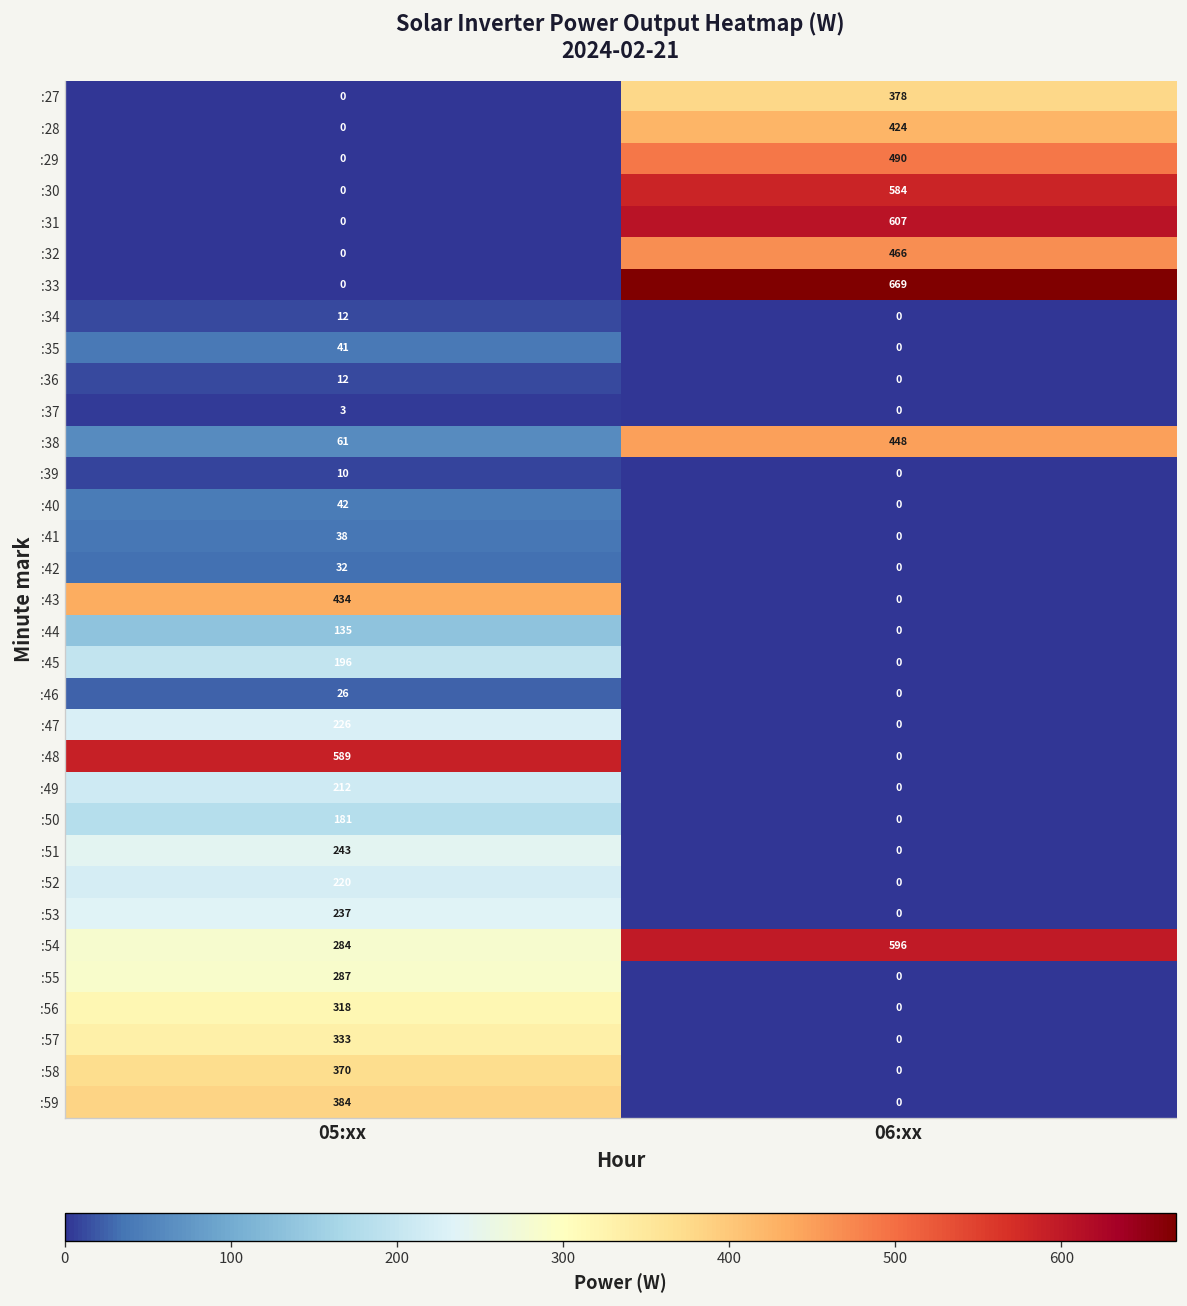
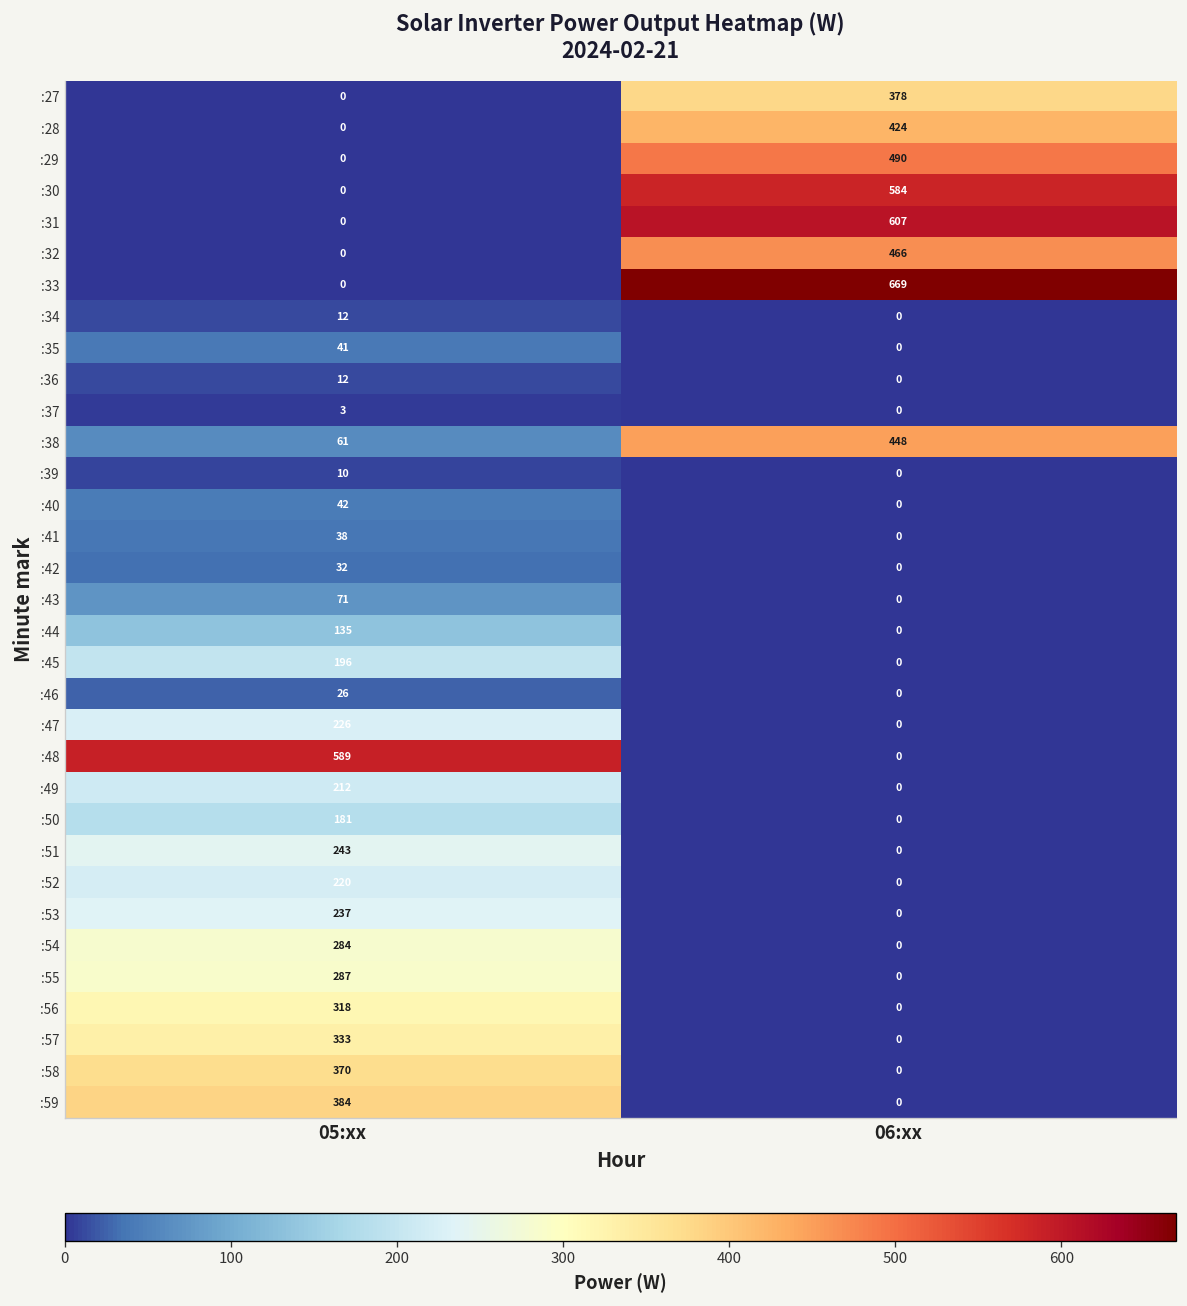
  {
    ":27": {
      "05:xx": 0,
      "06:xx": 378
    },
    ":28": {
      "05:xx": 0,
      "06:xx": 424
    },
    ":29": {
      "05:xx": 0,
      "06:xx": 490
    },
    ":30": {
      "05:xx": 0,
      "06:xx": 584
    },
    ":31": {
      "05:xx": 0,
      "06:xx": 607
    },
    ":32": {
      "05:xx": 0,
      "06:xx": 466
    },
    ":33": {
      "05:xx": 0,
      "06:xx": 669
    },
    ":34": {
      "05:xx": 12,
      "06:xx": 0
    },
    ":35": {
      "05:xx": 41,
      "06:xx": 0
    },
    ":36": {
      "05:xx": 12,
      "06:xx": 0
    },
    ":37": {
      "05:xx": 3,
      "06:xx": 0
    },
    ":38": {
      "05:xx": 61,
      "06:xx": 448
    },
    ":39": {
      "05:xx": 10,
      "06:xx": 0
    },
    ":40": {
      "05:xx": 42,
      "06:xx": 0
    },
    ":41": {
      "05:xx": 38,
      "06:xx": 0
    },
    ":42": {
      "05:xx": 32,
      "06:xx": 0
    },
    ":43": {
-     "05:xx": 434,
+     "05:xx": 71,
      "06:xx": 0
    },
    ":44": {
      "05:xx": 135,
      "06:xx": 0
    },
    ":45": {
      "05:xx": 196,
      "06:xx": 0
    },
    ":46": {
      "05:xx": 26,
      "06:xx": 0
    },
    ":47": {
      "06:xx": 0
    },
    ":48": {
      "05:xx": 589,
      "06:xx": 0
    },
    ":49": {
      "05:xx": 212,
      "06:xx": 0
    },
    ":50": {
      "05:xx": 181,
      "06:xx": 0
    },
    ":51": {
      "05:xx": 243,
      "06:xx": 0
    },
    ":52": {
      "06:xx": 0
    },
    ":53": {
      "05:xx": 237,
      "06:xx": 0
    },
    ":54": {
      "05:xx": 284,
-     "06:xx": 596
+     "06:xx": 0
    },
    ":55": {
      "05:xx": 287,
      "06:xx": 0
    },
    ":56": {
      "05:xx": 318,
      "06:xx": 0
    },
    ":57": {
      "05:xx": 333,
      "06:xx": 0
    },
    ":58": {
      "05:xx": 370,
      "06:xx": 0
    },
    ":59": {
      "05:xx": 384,
      "06:xx": 0
    }
  }
